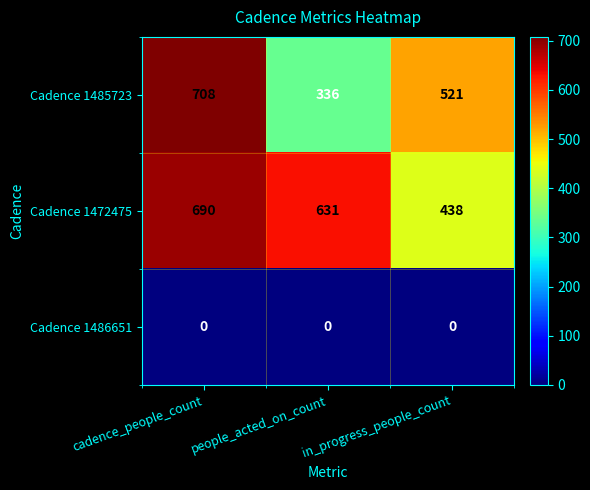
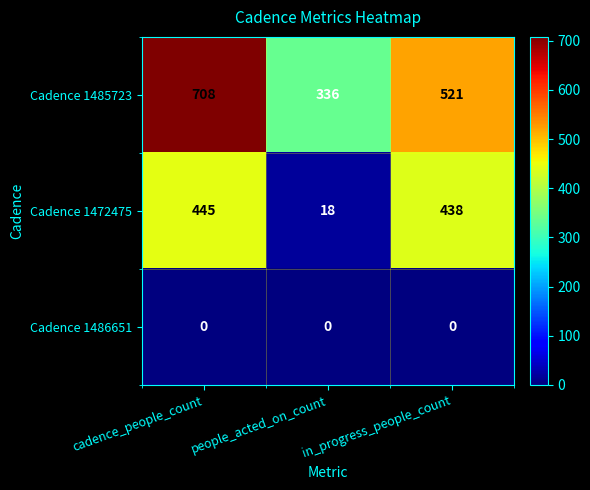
  {
    "Cadence 1485723": {
      "cadence_people_count": 708,
      "people_acted_on_count": 336,
      "in_progress_people_count": 521
    },
    "Cadence 1472475": {
-     "cadence_people_count": 690,
-     "people_acted_on_count": 631,
+     "cadence_people_count": 445,
+     "people_acted_on_count": 18,
      "in_progress_people_count": 438
    },
    "Cadence 1486651": {
      "cadence_people_count": 0,
      "people_acted_on_count": 0,
      "in_progress_people_count": 0
    }
  }
